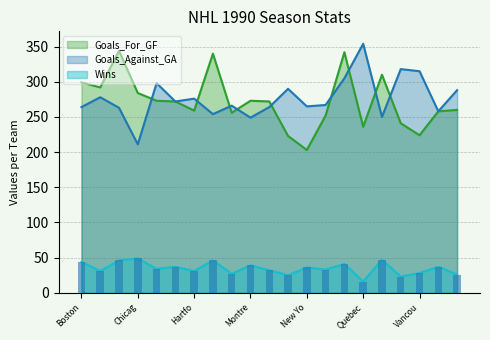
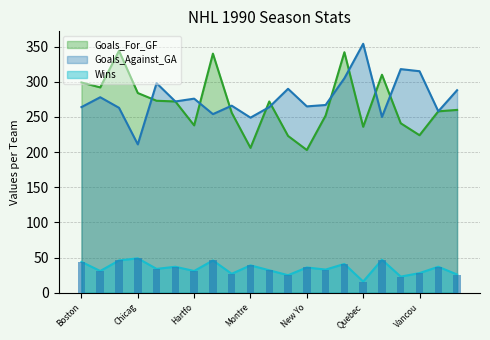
  {
    "Goals_For_GF": {
      "Chicag": 280,
-     "Hartfo": 260,
-     "Montre": 270,
+     "Hartfo": 240,
+     "Montre": 210,
      "New Yo": 200,
      "Quebec": 240,
      "Vancou": 220
    }
  }
